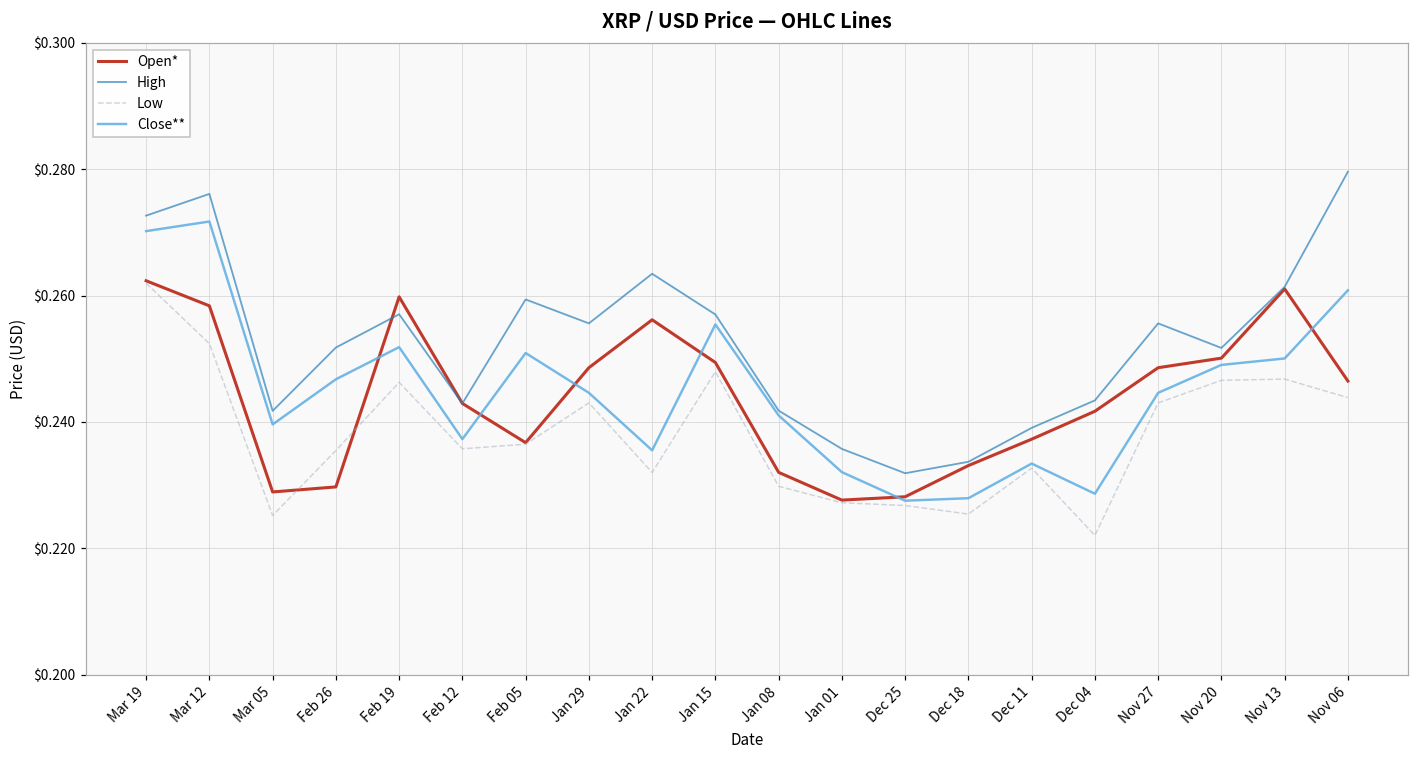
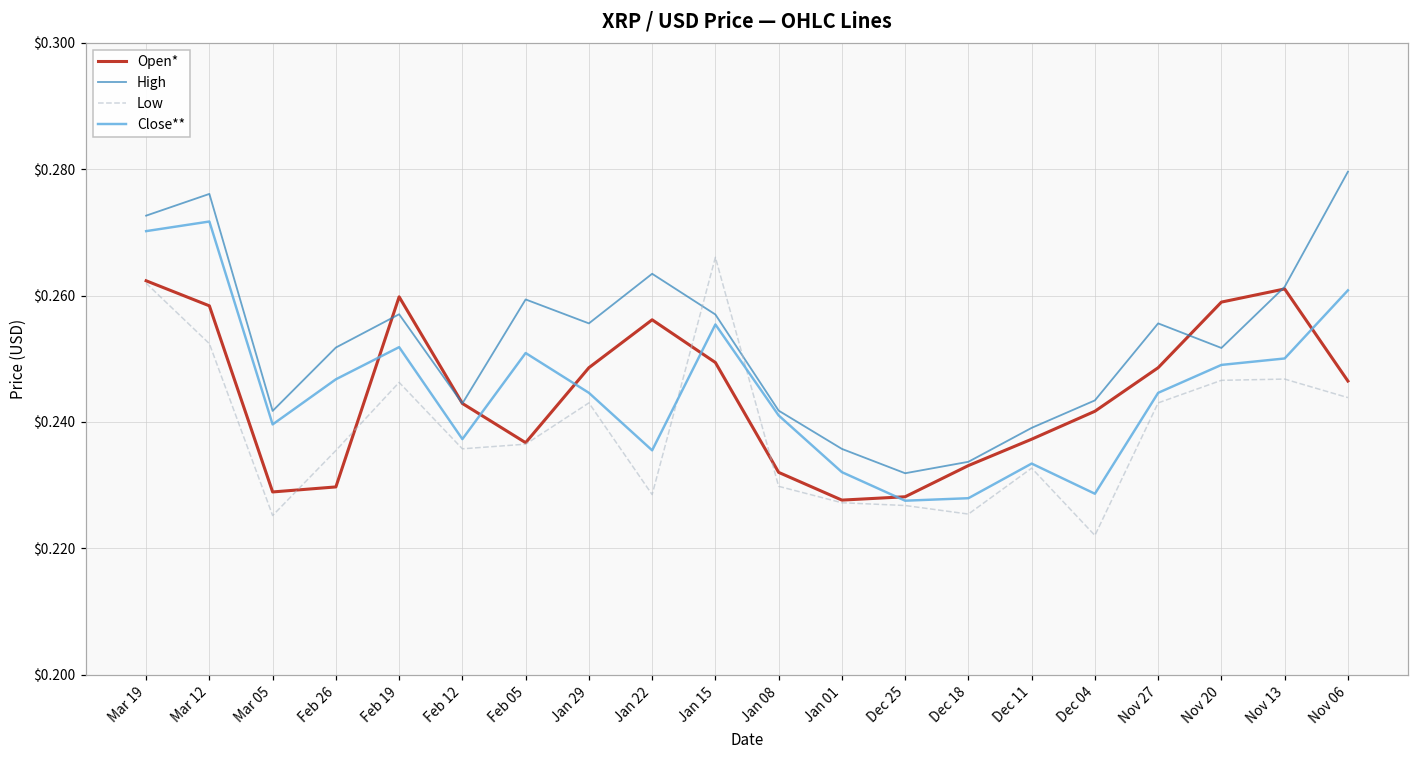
  {
    "Open*": {
      "Mar 12": "$0.258",
      "Mar 05": "$0.229",
      "Feb 26": "$0.230",
      "Feb 19": "$0.260",
      "Jan 29": "$0.249",
      "Jan 22": "$0.256",
      "Jan 15": "$0.249",
      "Jan 08": "$0.232",
      "Dec 25": "$0.228",
      "Dec 18": "$0.233",
      "Dec 11": "$0.237",
      "Dec 04": "$0.242",
      "Nov 27": "$0.249",
-     "Nov 20": "$0.250",
+     "Nov 20": "$0.259",
      "Nov 06": "$0.246"
    },
    "Low": {
      "Mar 12": "$0.252",
      "Mar 05": "$0.225",
      "Feb 26": "$0.235",
      "Feb 19": "$0.246",
      "Feb 12": "$0.236",
      "Jan 29": "$0.243",
-     "Jan 22": "$0.232",
-     "Jan 15": "$0.248",
+     "Jan 22": "$0.229",
+     "Jan 15": "$0.266",
      "Jan 08": "$0.230",
      "Dec 25": "$0.227",
      "Dec 18": "$0.225",
      "Dec 11": "$0.233",
      "Dec 04": "$0.222",
      "Nov 27": "$0.243",
      "Nov 20": "$0.247",
      "Nov 13": "$0.247",
      "Nov 06": "$0.244"
    }
  }
